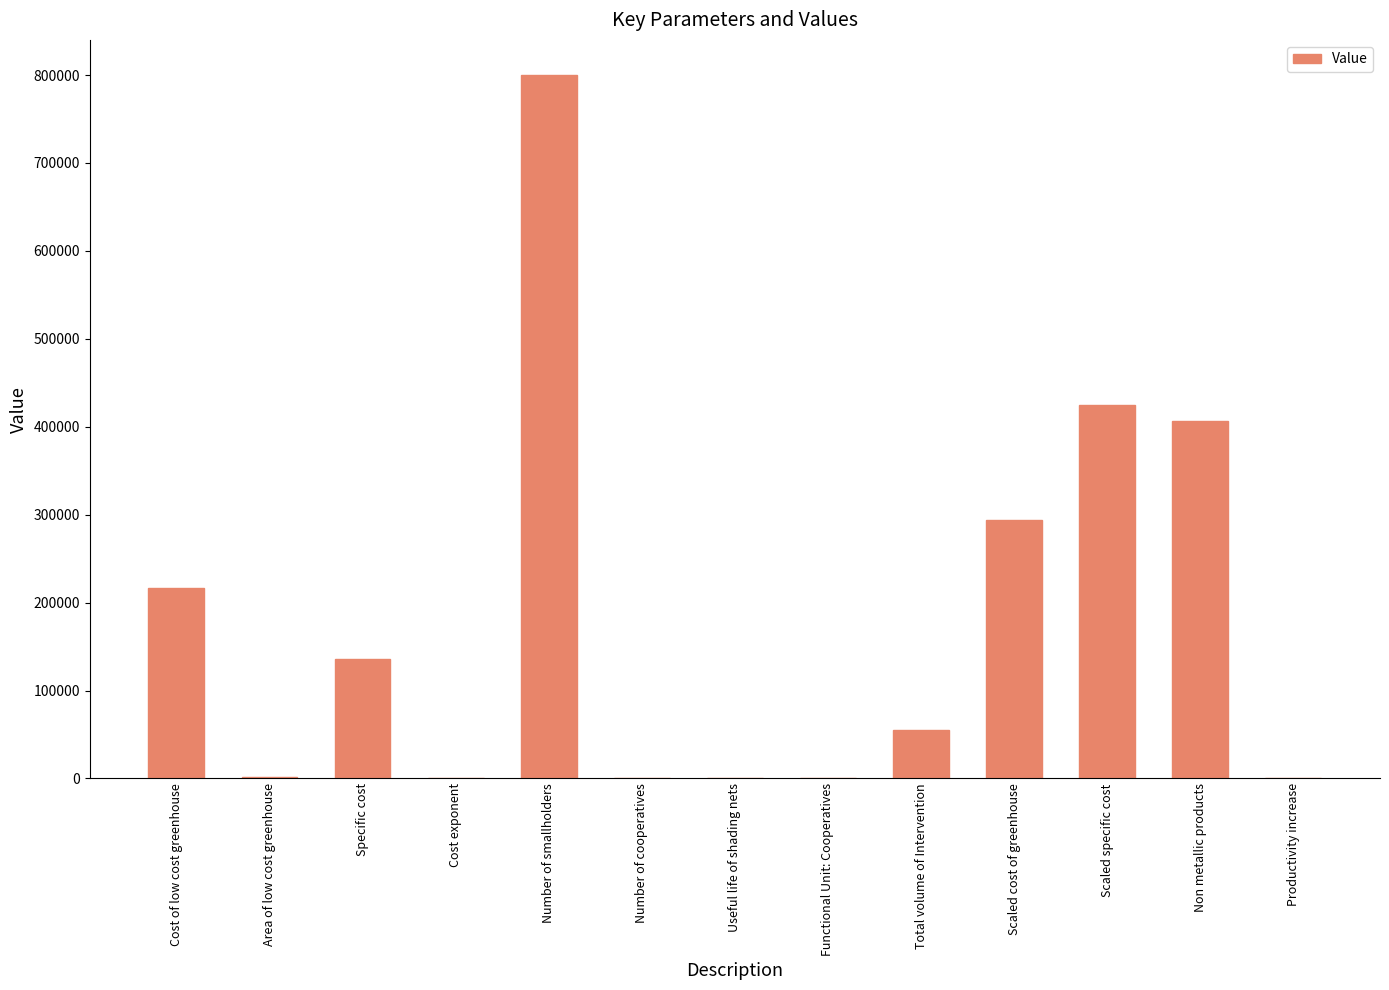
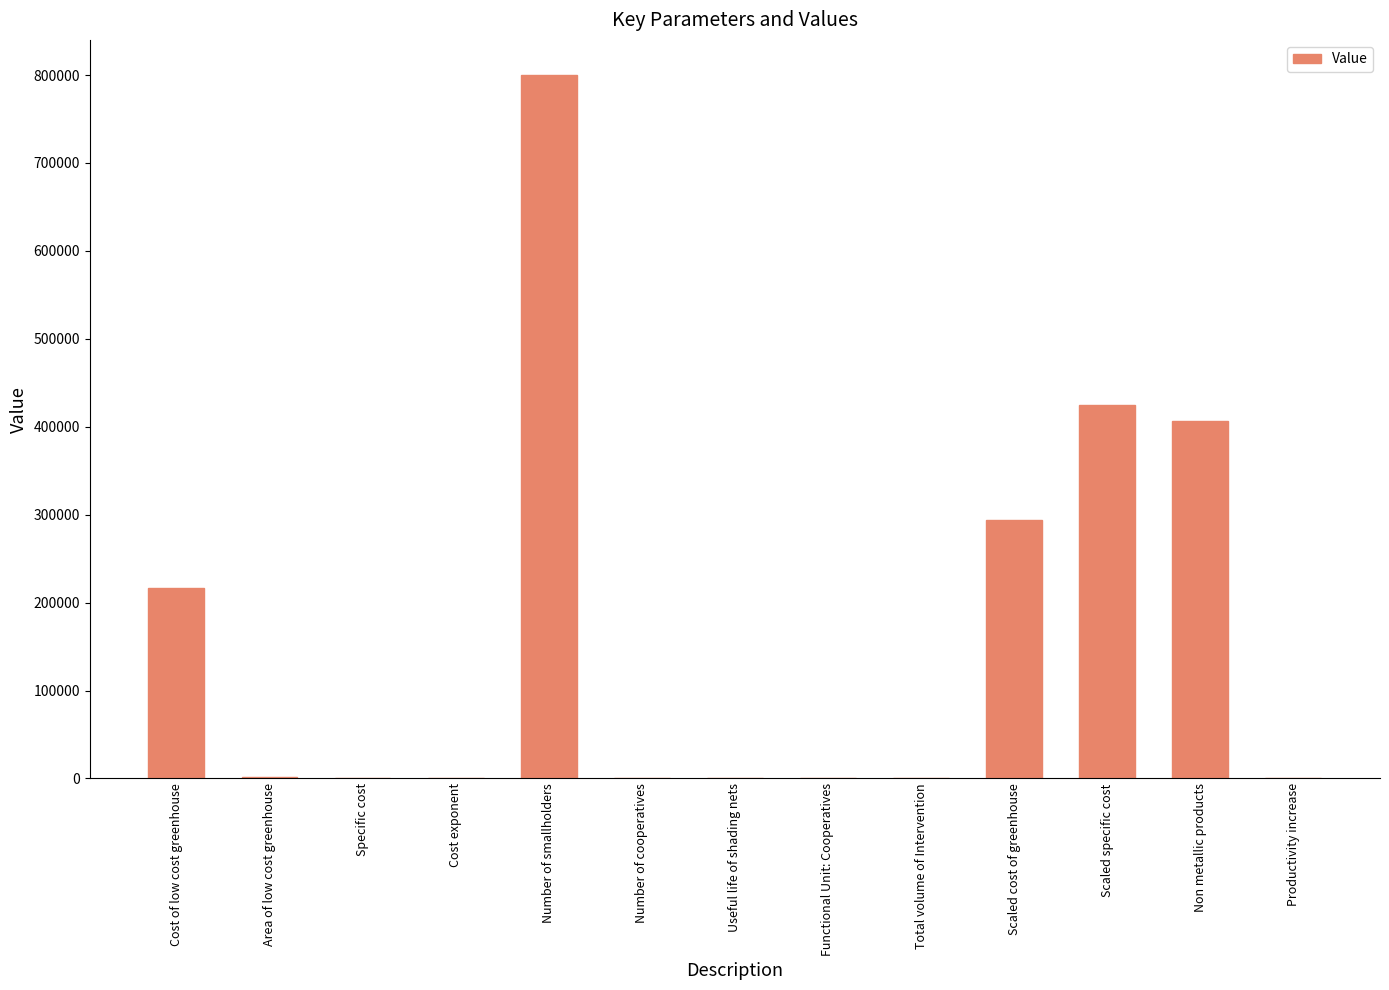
  {
    "Cost of low cost greenhouse": 220000,
-   "Specific cost": 140000,
+   "Specific cost": 0,
    "Number of smallholders": 800000,
-   "Total volume of Intervention": 60000,
+   "Total volume of Intervention": 0,
    "Scaled cost of greenhouse": 290000,
    "Scaled specific cost": 420000,
    "Non metallic products": 410000
  }
